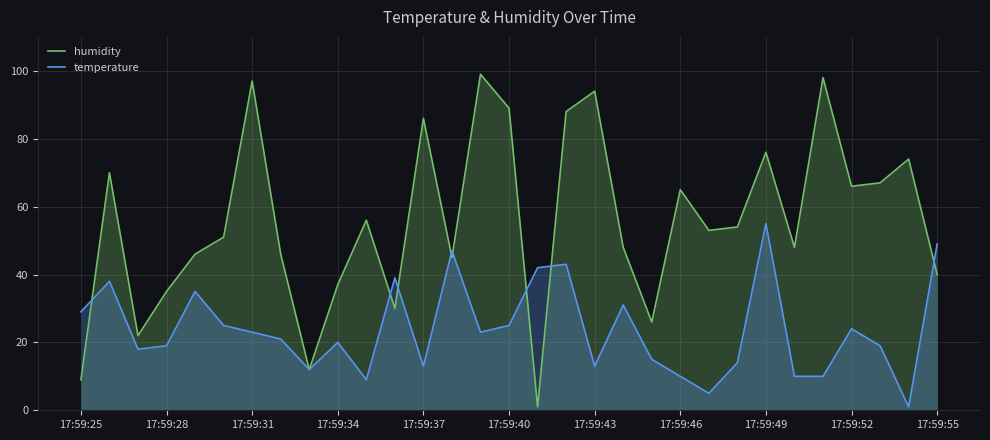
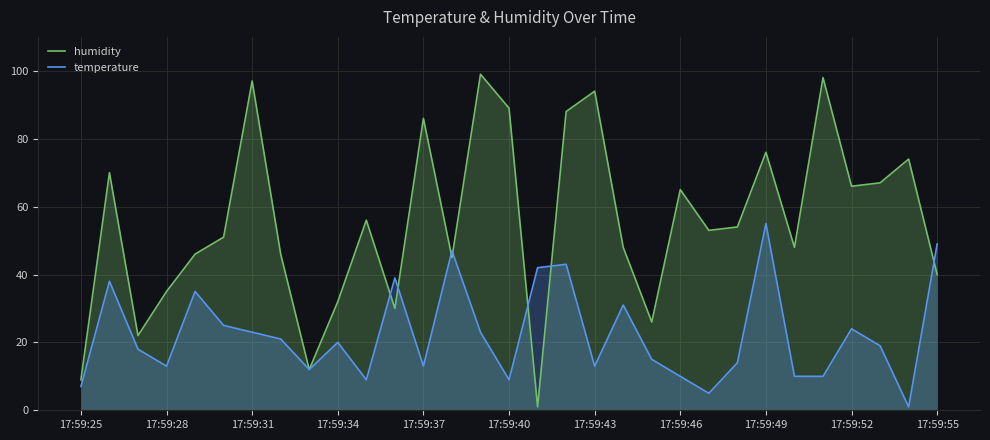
  {
    "humidity": {
      "17:59:25": 9,
      "17:59:28": 35,
      "17:59:31": 97,
-     "17:59:34": 37,
+     "17:59:34": 32,
      "17:59:37": 86,
      "17:59:40": 89,
      "17:59:43": 94,
      "17:59:46": 65,
      "17:59:49": 76,
      "17:59:52": 66,
      "17:59:55": 40
    },
    "temperature": {
-     "17:59:25": 29,
-     "17:59:28": 19,
+     "17:59:25": 7,
+     "17:59:28": 13,
      "17:59:31": 23,
      "17:59:34": 20,
      "17:59:37": 13,
-     "17:59:40": 25,
+     "17:59:40": 9,
      "17:59:43": 13,
      "17:59:46": 10,
      "17:59:49": 55,
      "17:59:52": 24,
      "17:59:55": 49
    }
  }
